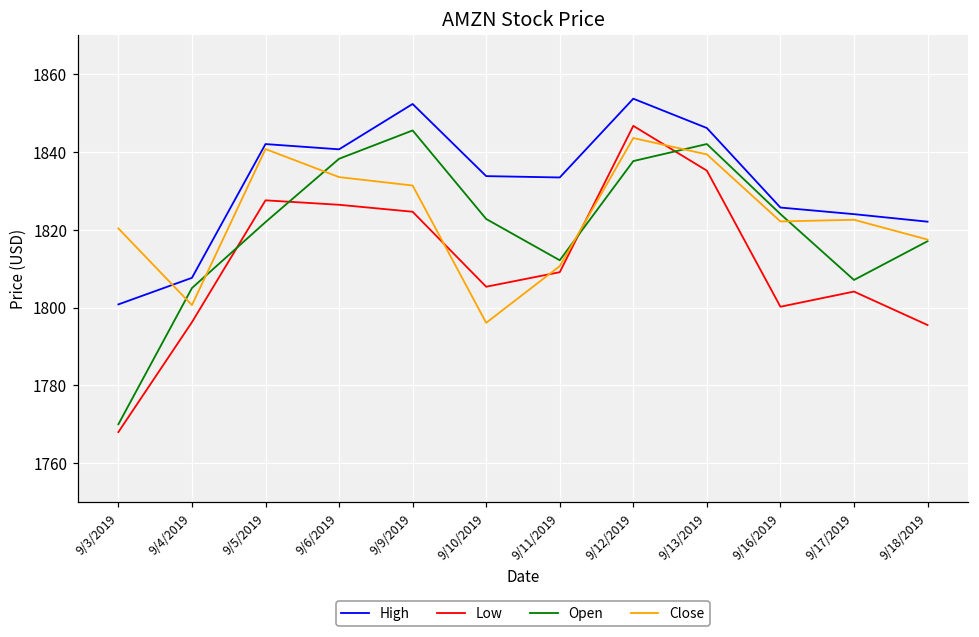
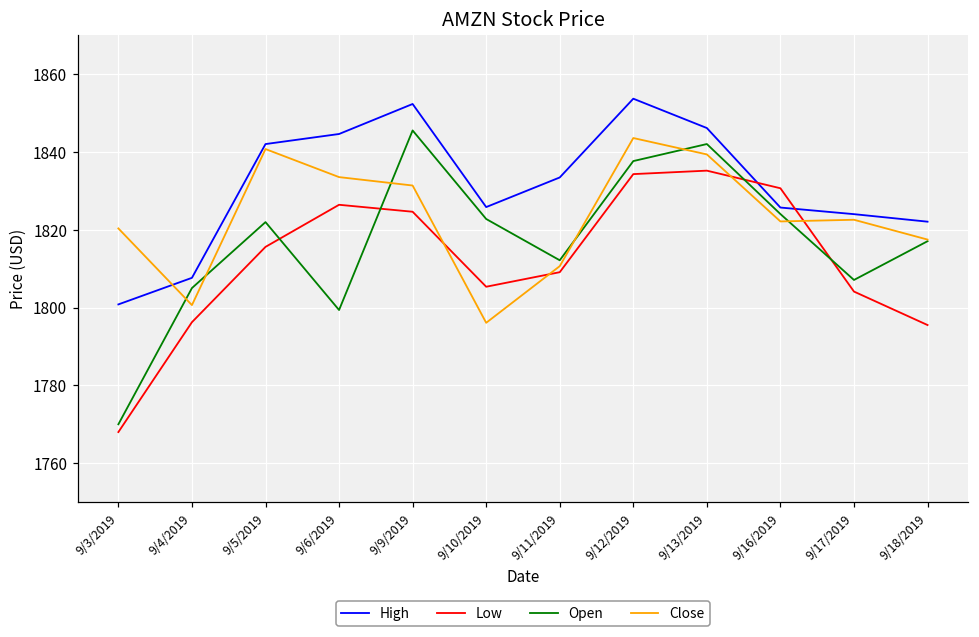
  {
    "High": {
      "9/3/2019": 1801,
      "9/4/2019": 1808,
      "9/5/2019": 1842,
-     "9/6/2019": 1841,
+     "9/6/2019": 1845,
      "9/9/2019": 1852,
-     "9/10/2019": 1834,
+     "9/10/2019": 1826,
      "9/11/2019": 1833,
      "9/12/2019": 1854,
      "9/13/2019": 1846,
      "9/16/2019": 1826,
      "9/17/2019": 1824,
      "9/18/2019": 1822
    },
    "Low": {
      "9/3/2019": 1768,
      "9/4/2019": 1796,
-     "9/5/2019": 1828,
+     "9/5/2019": 1816,
      "9/6/2019": 1826,
      "9/9/2019": 1825,
      "9/10/2019": 1805,
      "9/11/2019": 1809,
-     "9/12/2019": 1847,
+     "9/12/2019": 1834,
      "9/13/2019": 1835,
-     "9/16/2019": 1800,
+     "9/16/2019": 1831,
      "9/17/2019": 1804,
      "9/18/2019": 1796
    },
    "Open": {
      "9/3/2019": 1770,
      "9/4/2019": 1805,
      "9/5/2019": 1822,
-     "9/6/2019": 1838,
+     "9/6/2019": 1799,
      "9/9/2019": 1846,
      "9/10/2019": 1823,
      "9/11/2019": 1812,
      "9/12/2019": 1838,
      "9/13/2019": 1842,
      "9/16/2019": 1824,
      "9/17/2019": 1807
    },
    "Close": {
      "9/3/2019": 1820,
      "9/4/2019": 1801,
      "9/5/2019": 1841,
      "9/6/2019": 1834,
      "9/9/2019": 1831,
      "9/10/2019": 1796,
      "9/11/2019": 1811,
      "9/12/2019": 1844,
      "9/13/2019": 1839,
      "9/16/2019": 1822,
      "9/17/2019": 1823
    }
  }
